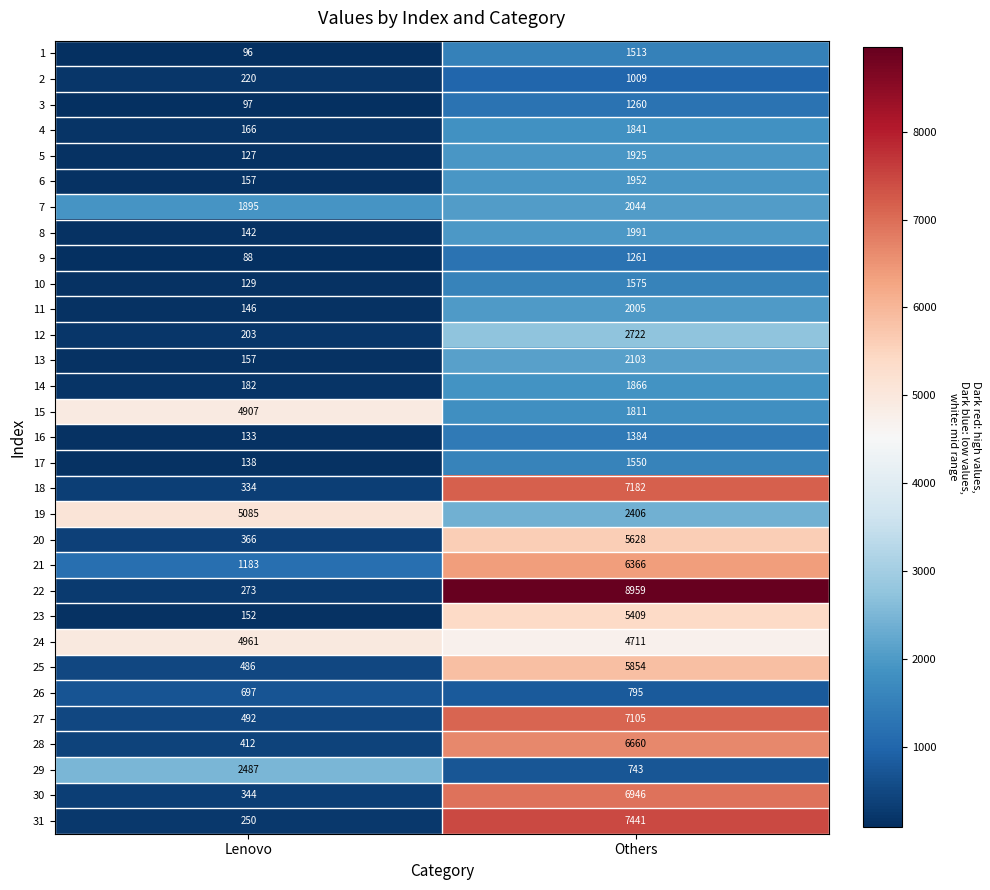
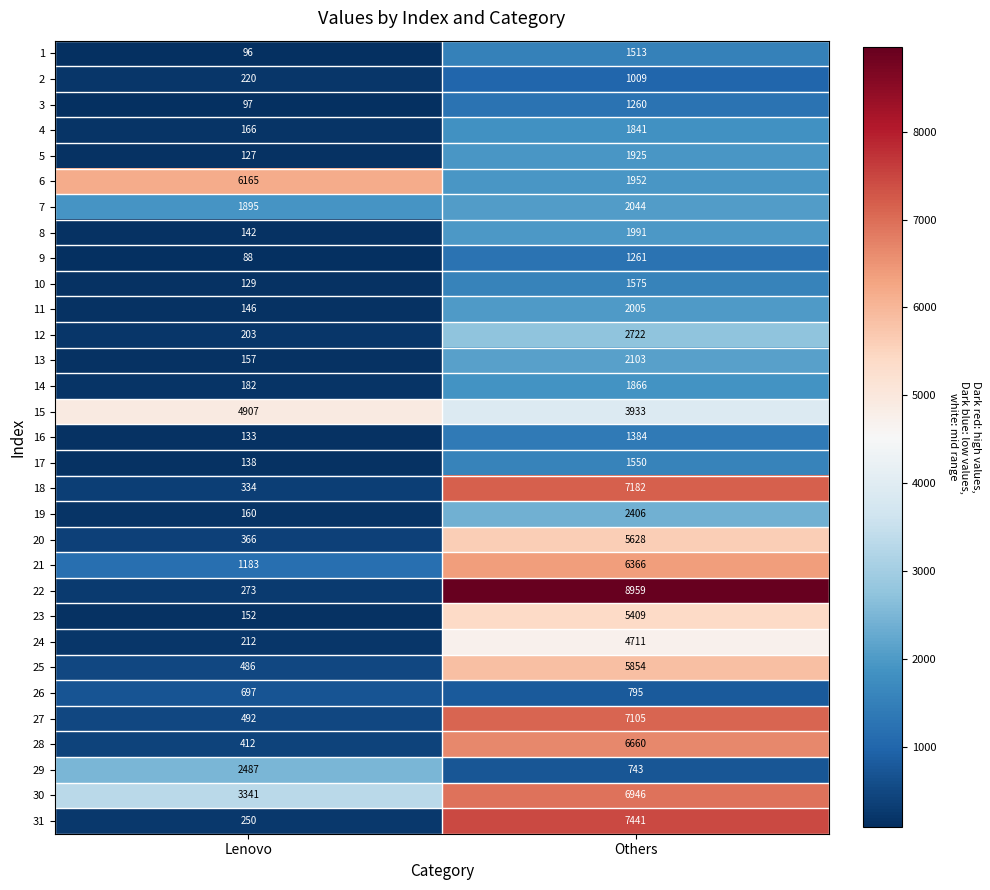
  {
    "1": {
      "Lenovo": 96,
      "Others": 1513
    },
    "2": {
      "Lenovo": 220,
      "Others": 1009
    },
    "3": {
      "Lenovo": 97,
      "Others": 1260
    },
    "4": {
      "Lenovo": 166,
      "Others": 1841
    },
    "5": {
      "Lenovo": 127,
      "Others": 1925
    },
    "6": {
-     "Lenovo": 157,
+     "Lenovo": 6165,
      "Others": 1952
    },
    "7": {
      "Lenovo": 1895,
      "Others": 2044
    },
    "8": {
      "Lenovo": 142,
      "Others": 1991
    },
    "9": {
      "Lenovo": 88,
      "Others": 1261
    },
    "10": {
      "Lenovo": 129,
      "Others": 1575
    },
    "11": {
      "Lenovo": 146,
      "Others": 2005
    },
    "12": {
      "Lenovo": 203,
      "Others": 2722
    },
    "13": {
      "Lenovo": 157,
      "Others": 2103
    },
    "14": {
      "Lenovo": 182,
      "Others": 1866
    },
    "15": {
      "Lenovo": 4907,
-     "Others": 1811
+     "Others": 3933
    },
    "16": {
      "Lenovo": 133,
      "Others": 1384
    },
    "17": {
      "Lenovo": 138,
      "Others": 1550
    },
    "18": {
      "Lenovo": 334,
      "Others": 7182
    },
    "19": {
-     "Lenovo": 5085,
+     "Lenovo": 160,
      "Others": 2406
    },
    "20": {
      "Lenovo": 366,
      "Others": 5628
    },
    "21": {
      "Lenovo": 1183,
      "Others": 6366
    },
    "22": {
      "Lenovo": 273,
      "Others": 8959
    },
    "23": {
      "Lenovo": 152,
      "Others": 5409
    },
    "24": {
-     "Lenovo": 4961,
+     "Lenovo": 212,
      "Others": 4711
    },
    "25": {
      "Lenovo": 486,
      "Others": 5854
    },
    "26": {
      "Lenovo": 697,
      "Others": 795
    },
    "27": {
      "Lenovo": 492,
      "Others": 7105
    },
    "28": {
      "Lenovo": 412,
      "Others": 6660
    },
    "29": {
      "Lenovo": 2487,
      "Others": 743
    },
    "30": {
-     "Lenovo": 344,
+     "Lenovo": 3341,
      "Others": 6946
    },
    "31": {
      "Lenovo": 250,
      "Others": 7441
    }
  }
